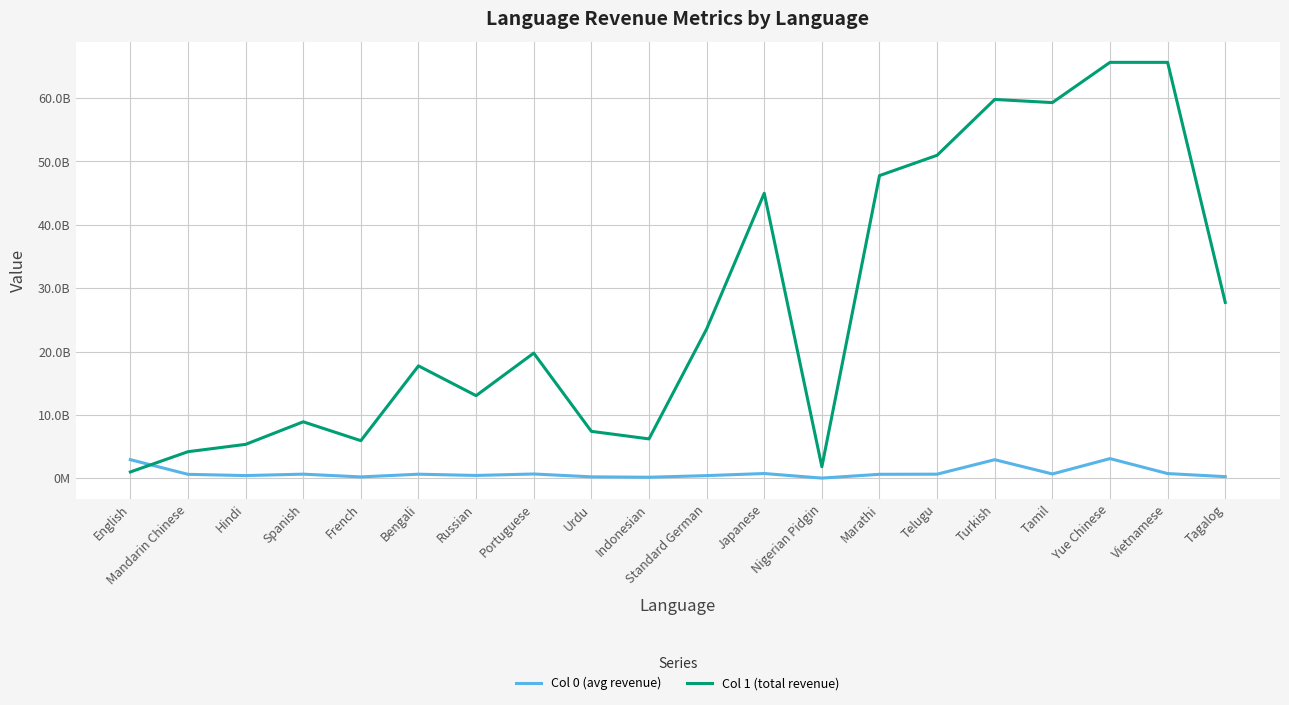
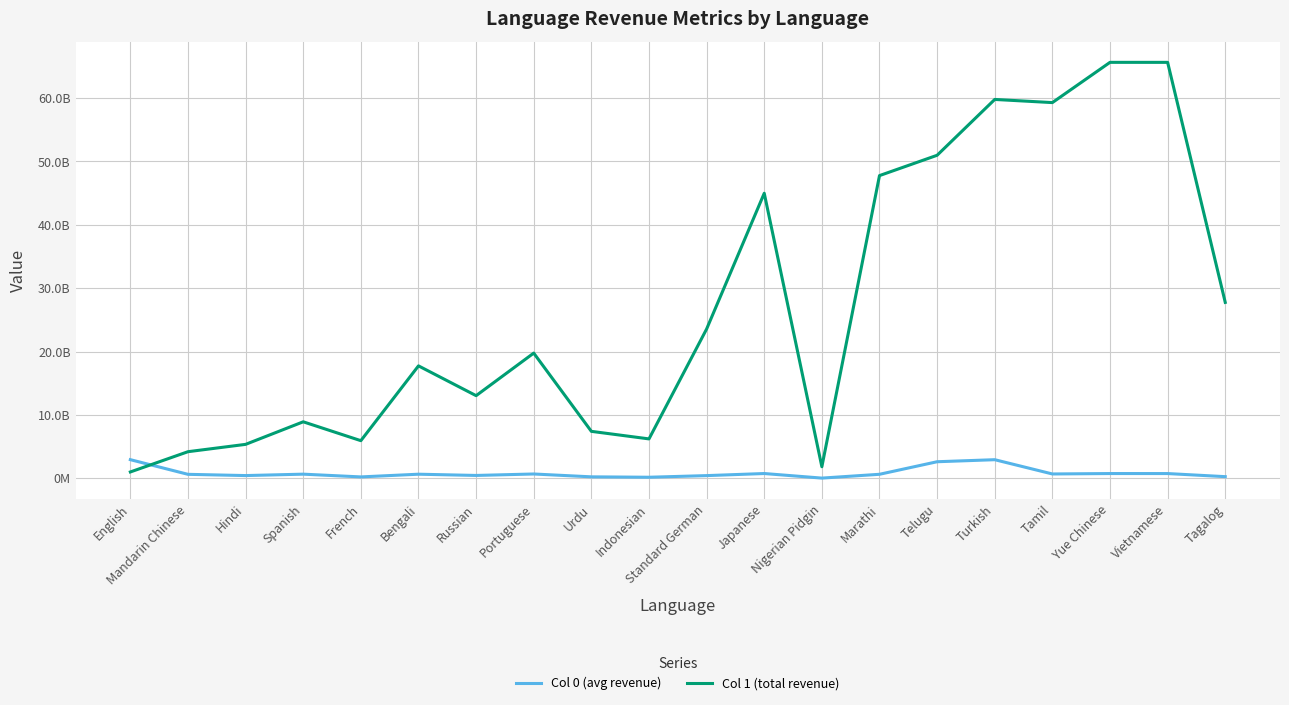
  {
    "Col 0 (avg revenue)": {
      "English": 3000000000,
      "Mandarin Chinese": 1000000000,
      "Hindi": 0,
      "Spanish": 1000000000,
      "French": 0,
      "Bengali": 1000000000,
      "Russian": 0,
      "Portuguese": 1000000000,
      "Urdu": 0,
      "Indonesian": 0,
      "Standard German": 0,
      "Japanese": 1000000000,
      "Nigerian Pidgin": 0,
      "Marathi": 1000000000,
-     "Telugu": 1000000000,
+     "Telugu": 3000000000,
      "Turkish": 3000000000,
      "Tamil": 1000000000,
-     "Yue Chinese": 3000000000,
+     "Yue Chinese": 1000000000,
      "Vietnamese": 1000000000,
      "Tagalog": 0
    },
    "Col 1 (total revenue)": {
      "English": 1000000000,
      "Mandarin Chinese": 4000000000,
      "Hindi": 5000000000,
      "Spanish": 9000000000,
      "French": 6000000000,
      "Bengali": 18000000000,
      "Russian": 13000000000,
      "Portuguese": 20000000000,
      "Urdu": 7000000000,
      "Indonesian": 6000000000,
      "Standard German": 24000000000,
      "Japanese": 45000000000,
      "Nigerian Pidgin": 2000000000,
      "Marathi": 48000000000,
      "Telugu": 51000000000,
      "Turkish": 60000000000,
      "Tamil": 59000000000,
      "Yue Chinese": 66000000000,
      "Vietnamese": 66000000000,
      "Tagalog": 28000000000
    }
  }
